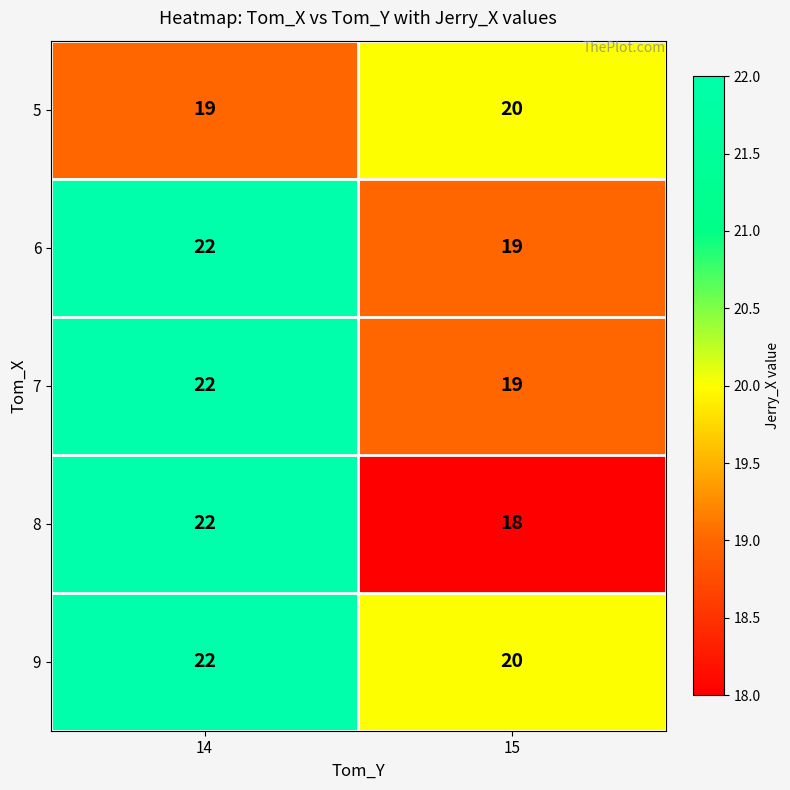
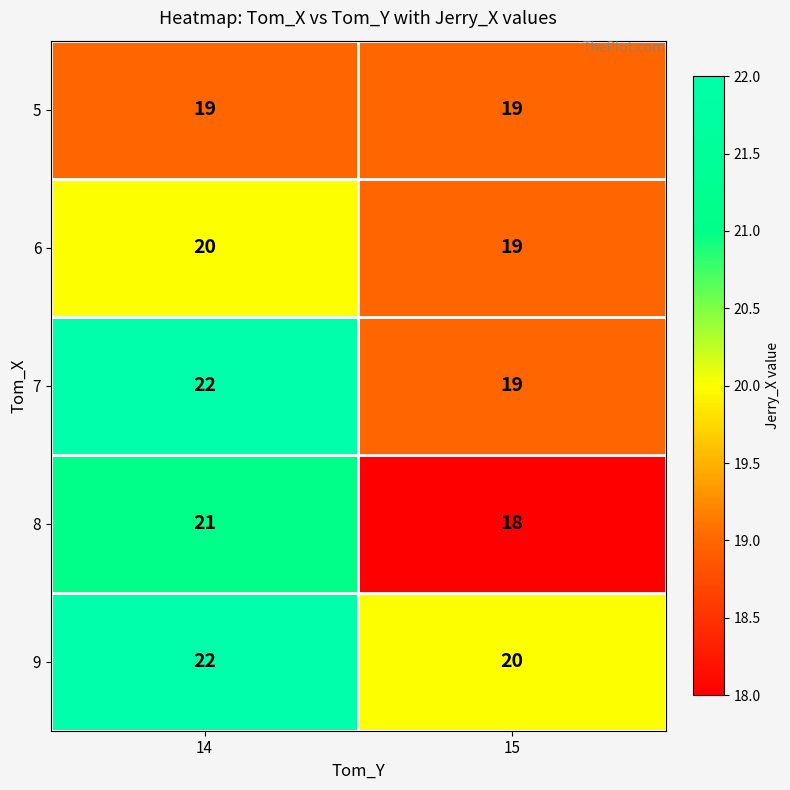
  {
    "5": {
      "14": 19,
-     "15": 20
+     "15": 19
    },
    "6": {
-     "14": 22,
+     "14": 20,
      "15": 19
    },
    "7": {
      "14": 22,
      "15": 19
    },
    "8": {
-     "14": 22,
+     "14": 21,
      "15": 18
    },
    "9": {
      "14": 22,
      "15": 20
    }
  }
